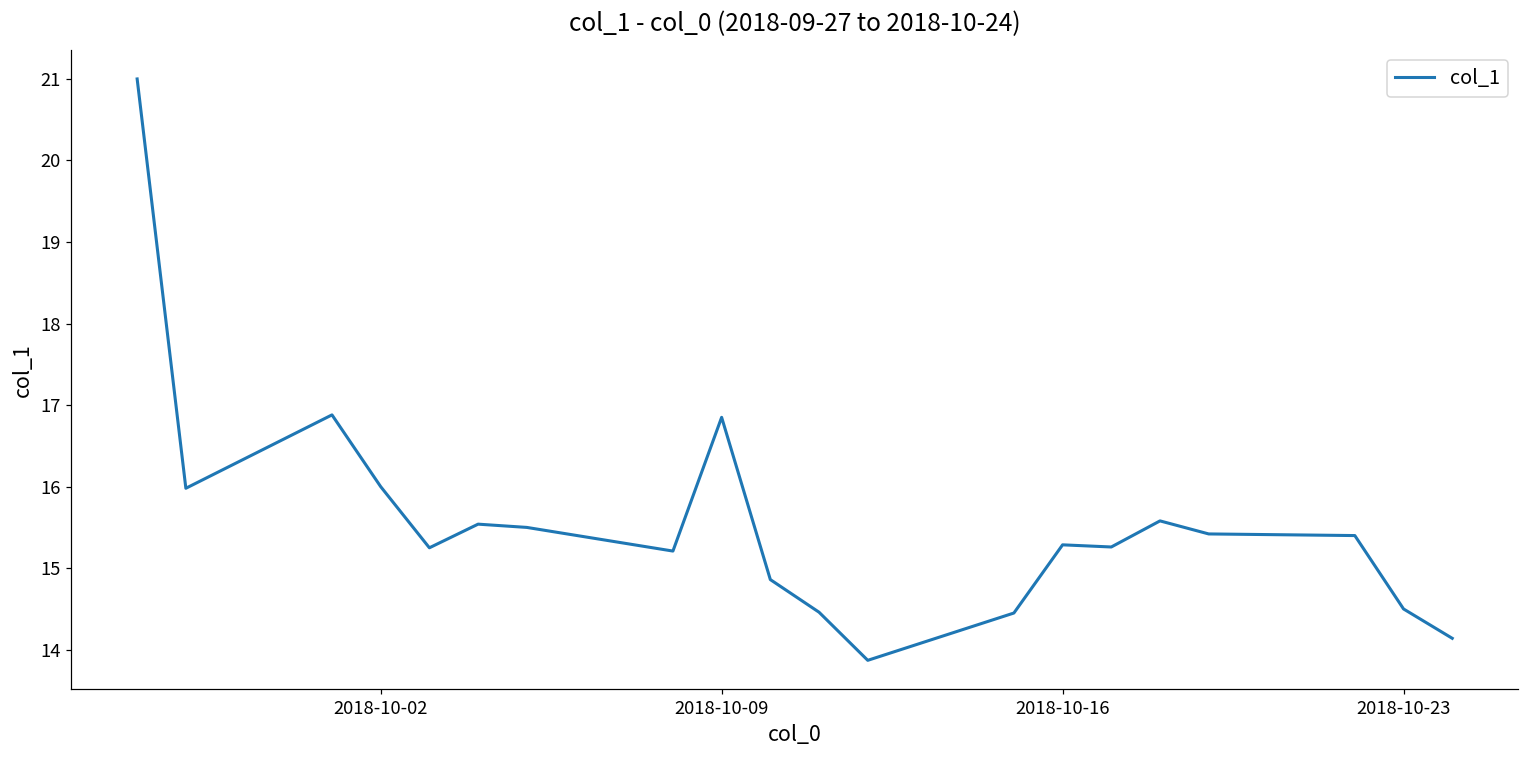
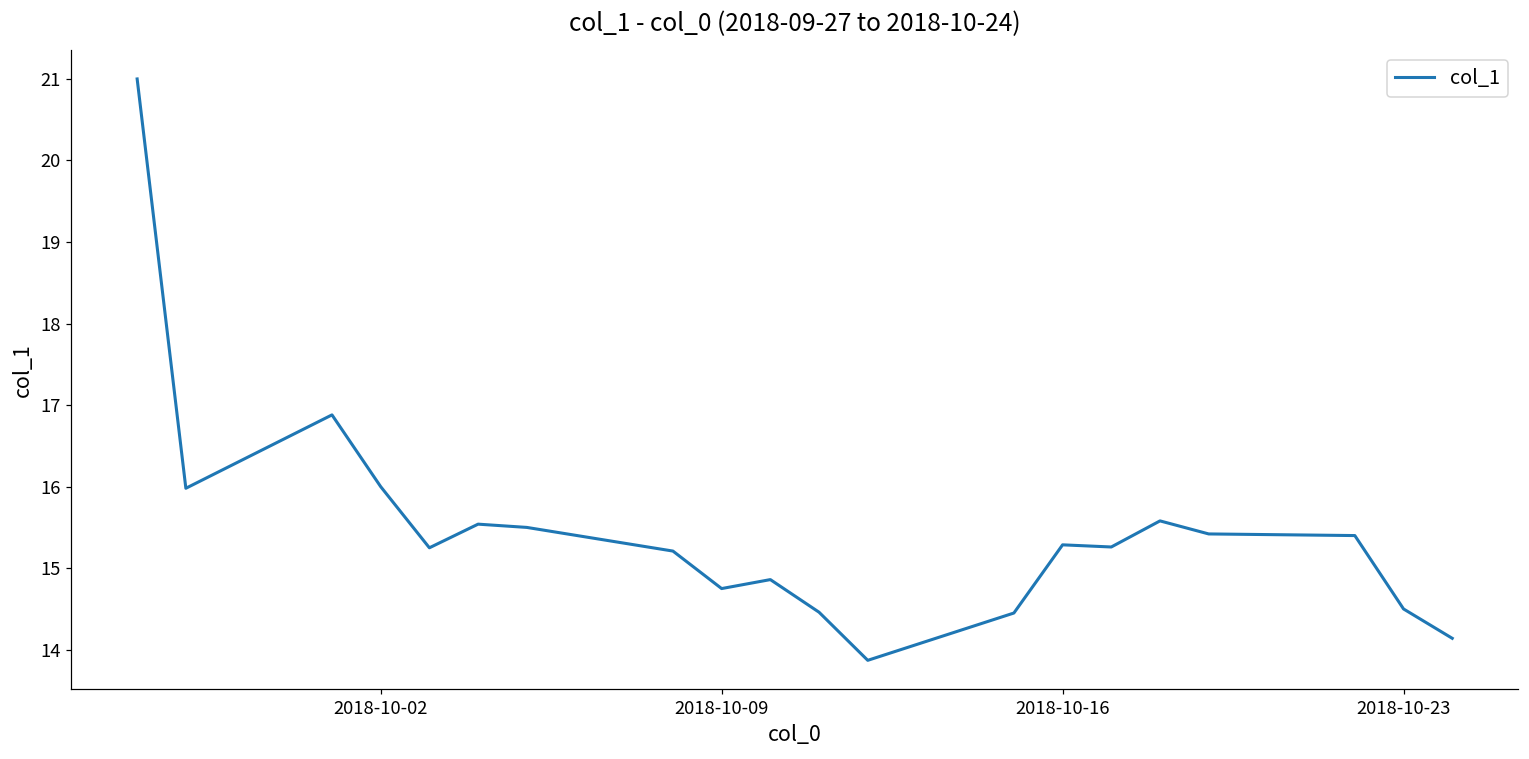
  {
    "2018-10-02": 16.0,
-   "2018-10-09": 16.9,
+   "2018-10-09": 14.8,
    "2018-10-16": 15.3,
    "2018-10-23": 14.5
  }
